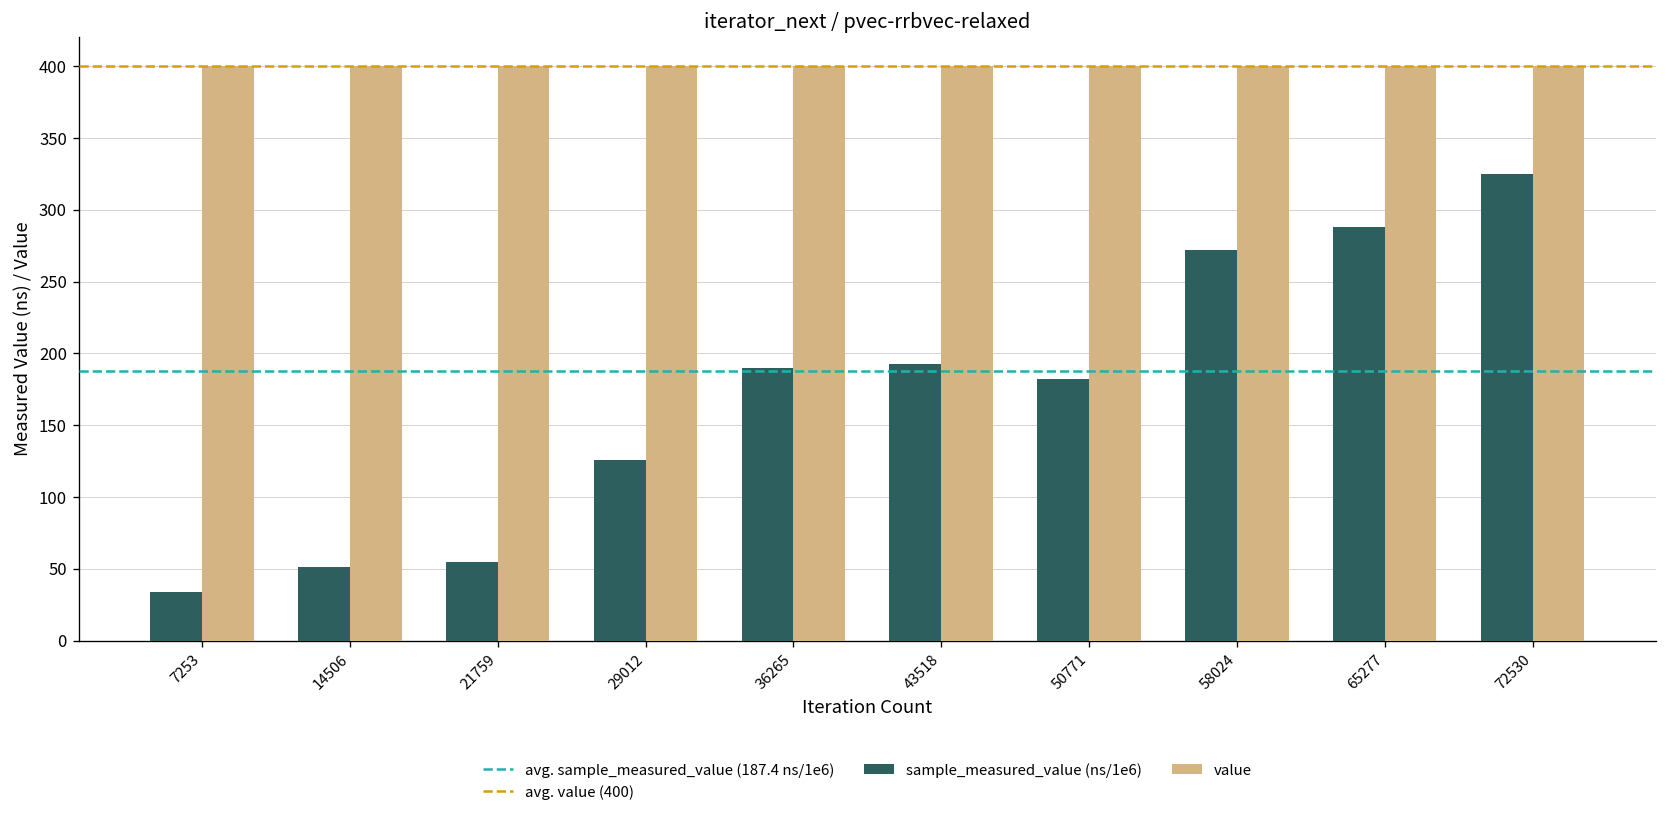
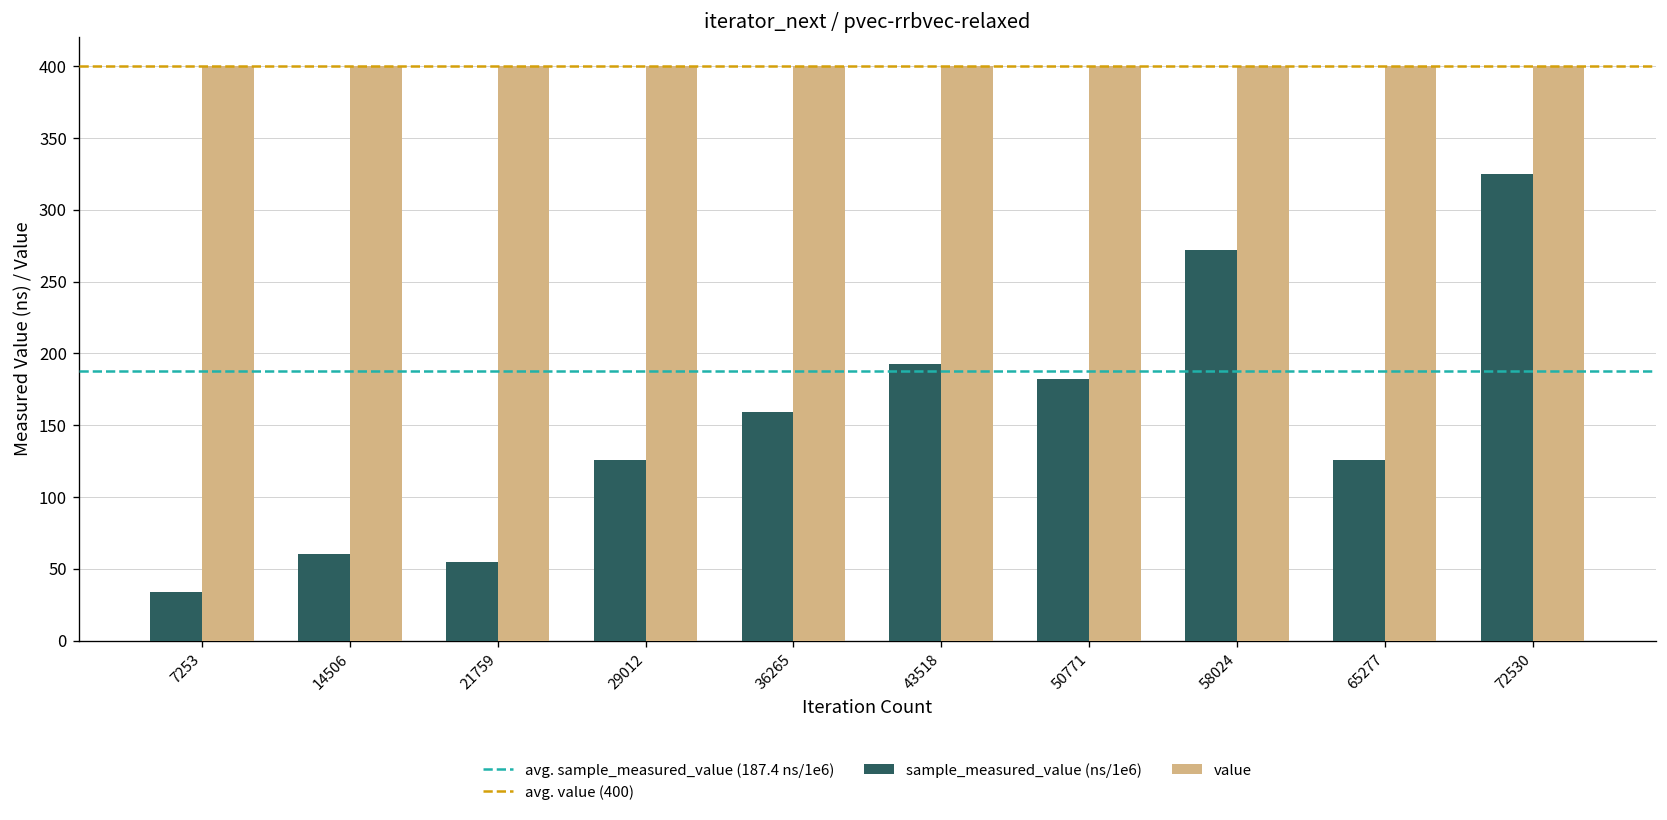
  {
    "sample_measured_value (ns/1e6)": {
      "7253": 34,
-     "14506": 51,
+     "14506": 61,
      "21759": 55,
      "29012": 126,
-     "36265": 190,
+     "36265": 159,
      "43518": 193,
      "50771": 182,
      "58024": 272,
-     "65277": 288,
+     "65277": 126,
      "72530": 325
    },
    "value": {
      "7253": 400,
      "14506": 400,
      "21759": 400,
      "29012": 400,
      "36265": 400,
      "43518": 400,
      "50771": 400,
      "58024": 400,
      "65277": 400,
      "72530": 400
    }
  }
